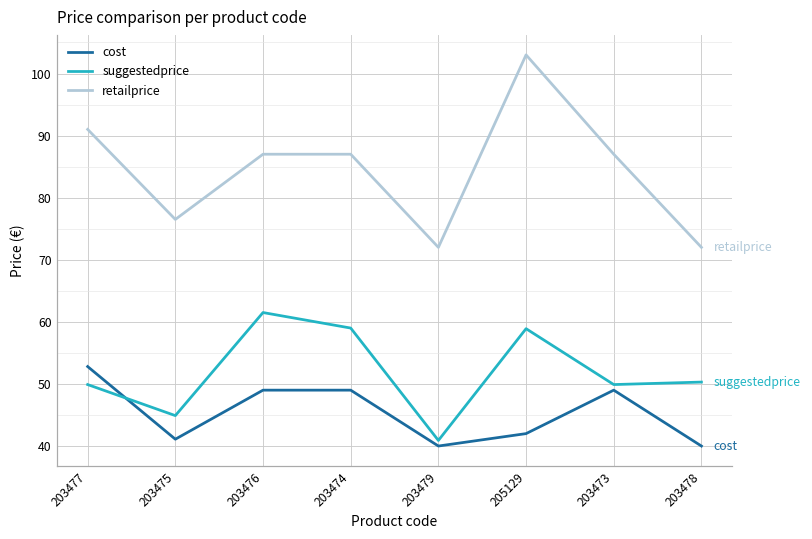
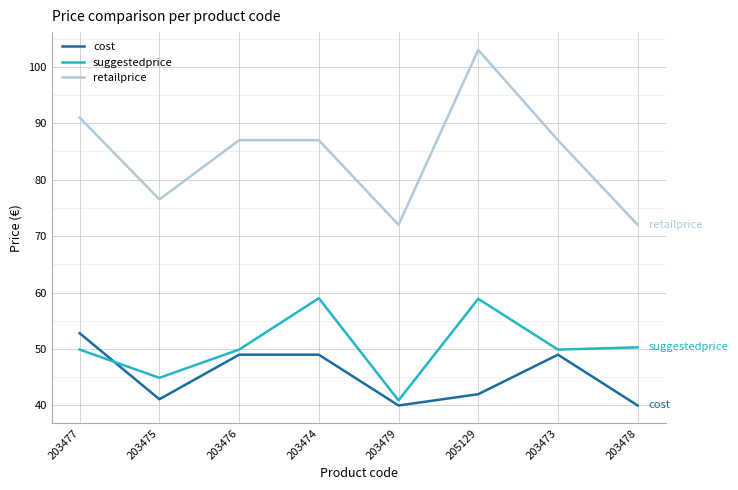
  {
    "cost": {
      "203477": 53,
      "203475": 41,
      "203476": 49,
      "203474": 49,
      "203479": 40,
      "205129": 42,
      "203473": 49,
      "203478": 40
    },
    "suggestedprice": {
      "203477": 50,
      "203475": 45,
-     "203476": 62,
+     "203476": 50,
      "203474": 59,
      "203479": 41,
      "205129": 59,
      "203473": 50,
      "203478": 50
    },
    "retailprice": {
      "203477": 91,
      "203475": 77,
      "203476": 87,
      "203474": 87,
      "203479": 72,
      "205129": 103,
      "203473": 87,
      "203478": 72
    }
  }
